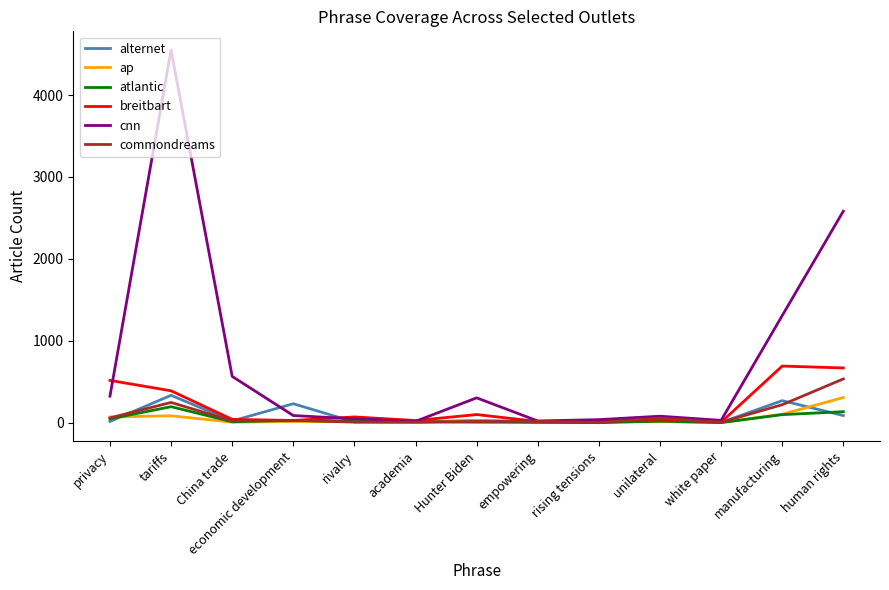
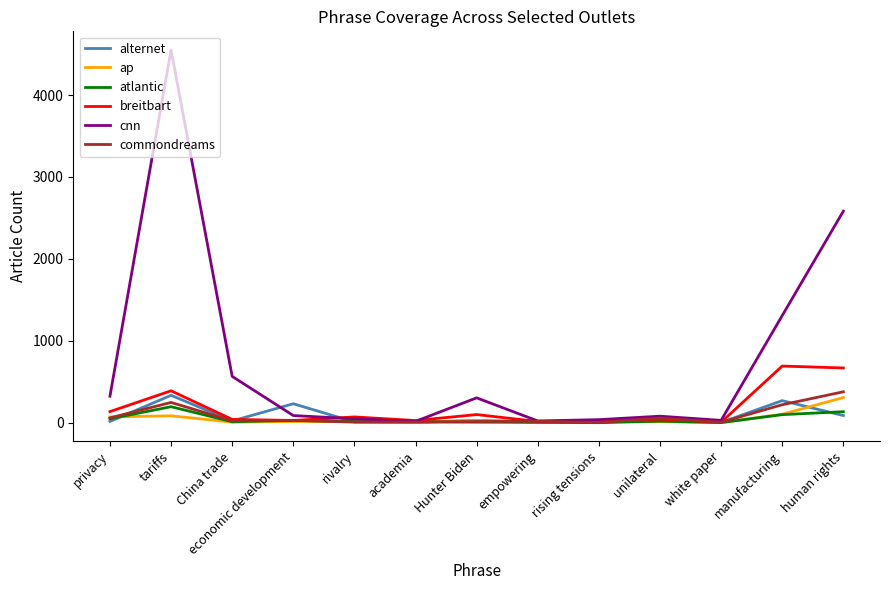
  {
    "alternet": {
      "privacy": 0,
      "tariffs": 300,
      "economic development": 200,
      "manufacturing": 300,
      "human rights": 100
    },
    "ap": {
      "tariffs": 100,
      "human rights": 300
    },
    "atlantic": {
      "tariffs": 200,
      "human rights": 100
    },
    "breitbart": {
-     "privacy": 500,
+     "privacy": 100,
      "tariffs": 400,
      "Hunter Biden": 100,
      "manufacturing": 700,
      "human rights": 700
    },
    "cnn": {
      "privacy": 300,
      "China trade": 600,
      "economic development": 100,
      "Hunter Biden": 300,
      "manufacturing": 1300,
      "human rights": 2600
    },
    "commondreams": {
      "tariffs": 200,
      "manufacturing": 200,
-     "human rights": 500
+     "human rights": 400
    }
  }
